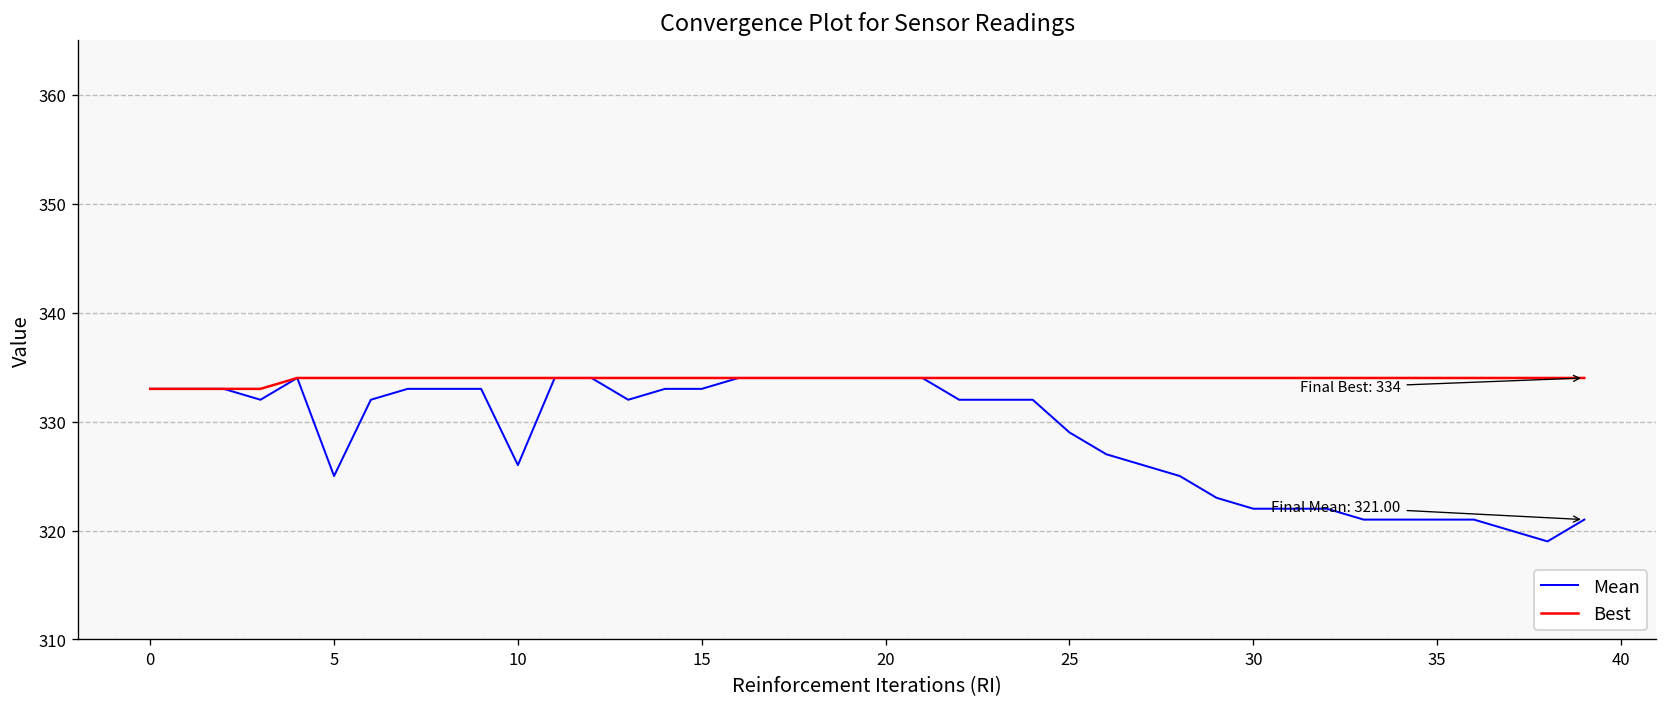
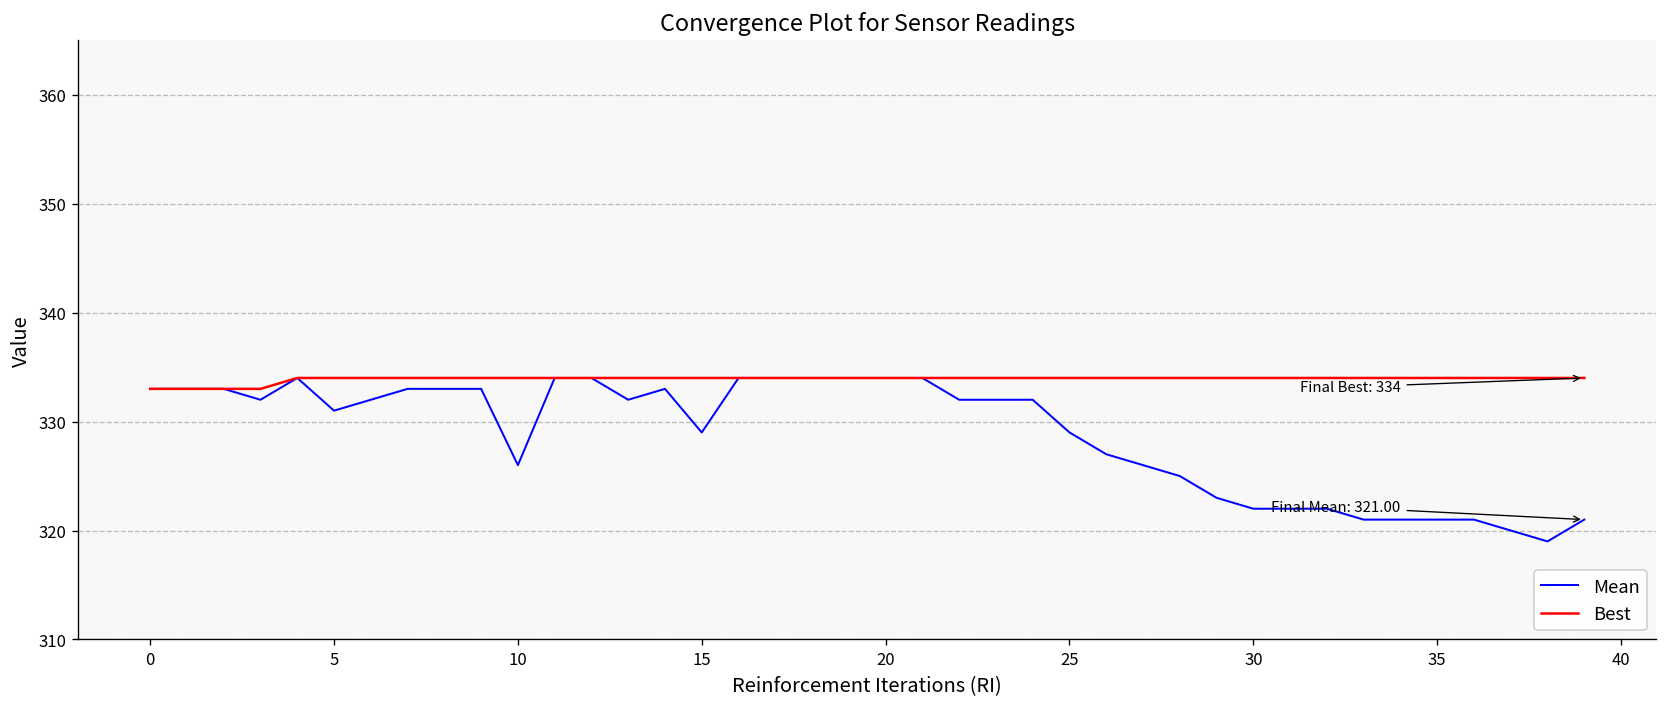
  {
    "Mean": {
-     "5": 325,
+     "5": 331,
      "10": 326,
-     "15": 333,
+     "15": 329,
      "25": 329,
      "30": 322
    },
    "Best": {
      "5": 334,
      "10": 334,
      "15": 334,
      "25": 334,
      "30": 334
    }
  }
